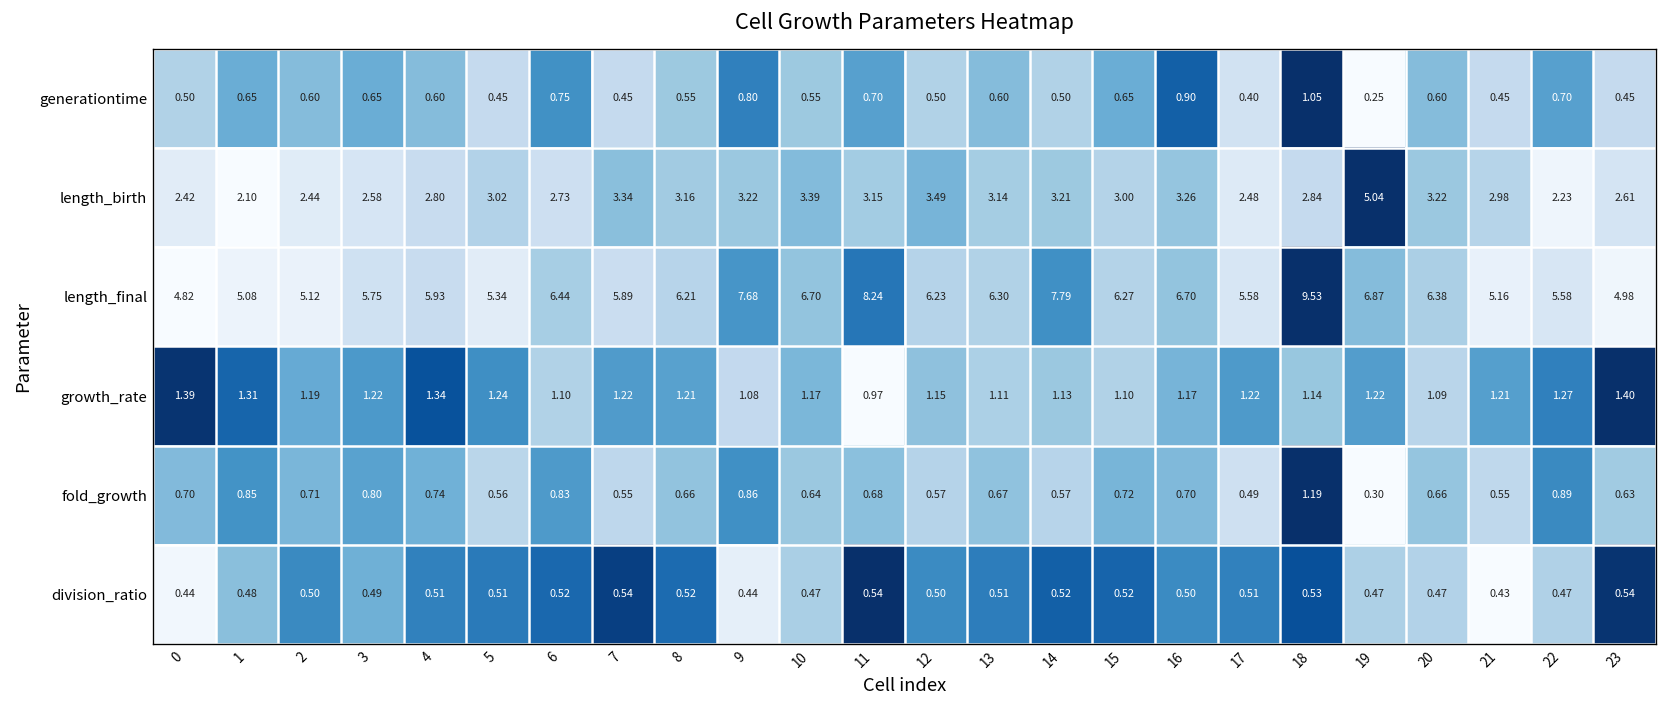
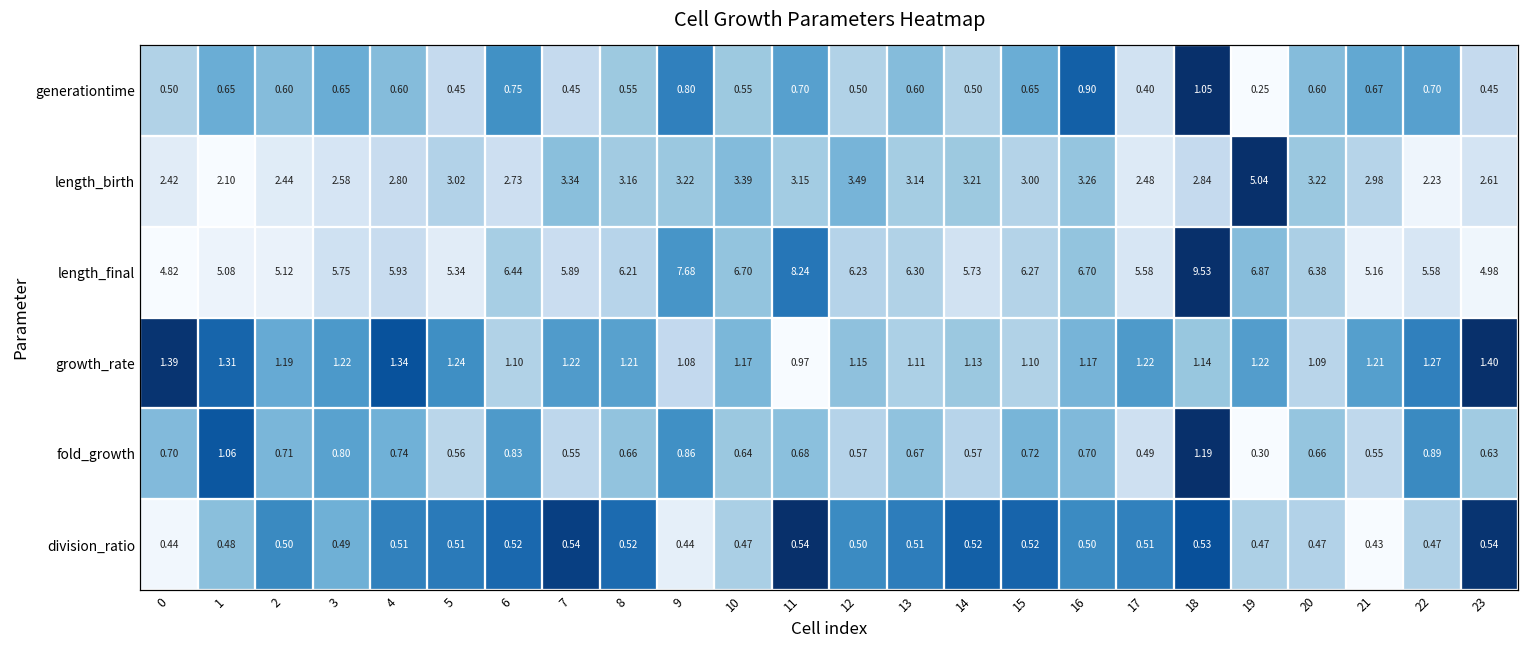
  {
    "generationtime": {
      "0": 0.50,
      "1": 0.65,
      "2": 0.60,
      "3": 0.65,
      "4": 0.60,
      "5": 0.45,
      "6": 0.75,
      "7": 0.45,
      "8": 0.55,
      "9": 0.80,
      "10": 0.55,
      "11": 0.70,
      "12": 0.50,
      "13": 0.60,
      "14": 0.50,
      "15": 0.65,
      "16": 0.90,
      "17": 0.40,
      "18": 1.05,
      "19": 0.25,
      "20": 0.60,
-     "21": 0.45,
+     "21": 0.67,
      "22": 0.70,
      "23": 0.45
    },
    "length_birth": {
      "0": 2.42,
      "1": 2.10,
      "2": 2.44,
      "3": 2.58,
      "4": 2.80,
      "5": 3.02,
      "6": 2.73,
      "7": 3.34,
      "8": 3.16,
      "9": 3.22,
      "10": 3.39,
      "11": 3.15,
      "12": 3.49,
      "13": 3.14,
      "14": 3.21,
      "15": 3.00,
      "16": 3.26,
      "17": 2.48,
      "18": 2.84,
      "19": 5.04,
      "20": 3.22,
      "21": 2.98,
      "22": 2.23,
      "23": 2.61
    },
    "length_final": {
      "0": 4.82,
      "1": 5.08,
      "2": 5.12,
      "3": 5.75,
      "4": 5.93,
      "5": 5.34,
      "6": 6.44,
      "7": 5.89,
      "8": 6.21,
      "9": 7.68,
      "10": 6.70,
      "11": 8.24,
      "12": 6.23,
      "13": 6.30,
-     "14": 7.79,
+     "14": 5.73,
      "15": 6.27,
      "16": 6.70,
      "17": 5.58,
      "18": 9.53,
      "19": 6.87,
      "20": 6.38,
      "21": 5.16,
      "22": 5.58,
      "23": 4.98
    },
    "growth_rate": {
      "0": 1.39,
      "1": 1.31,
      "2": 1.19,
      "3": 1.22,
      "4": 1.34,
      "5": 1.24,
      "6": 1.10,
      "7": 1.22,
      "8": 1.21,
      "9": 1.08,
      "10": 1.17,
      "11": 0.97,
      "12": 1.15,
      "13": 1.11,
      "14": 1.13,
      "15": 1.10,
      "16": 1.17,
      "17": 1.22,
      "18": 1.14,
      "19": 1.22,
      "20": 1.09,
      "21": 1.21,
      "22": 1.27,
      "23": 1.40
    },
    "fold_growth": {
      "0": 0.70,
-     "1": 0.85,
+     "1": 1.06,
      "2": 0.71,
      "3": 0.80,
      "4": 0.74,
      "5": 0.56,
      "6": 0.83,
      "7": 0.55,
      "8": 0.66,
      "9": 0.86,
      "10": 0.64,
      "11": 0.68,
      "12": 0.57,
      "13": 0.67,
      "14": 0.57,
      "15": 0.72,
      "16": 0.70,
      "17": 0.49,
      "18": 1.19,
      "19": 0.30,
      "20": 0.66,
      "21": 0.55,
      "22": 0.89,
      "23": 0.63
    },
    "division_ratio": {
      "0": 0.44,
      "1": 0.48,
      "2": 0.50,
      "3": 0.49,
      "4": 0.51,
      "5": 0.51,
      "6": 0.52,
      "7": 0.54,
      "8": 0.52,
      "9": 0.44,
      "10": 0.47,
      "11": 0.54,
      "12": 0.50,
      "13": 0.51,
      "14": 0.52,
      "15": 0.52,
      "16": 0.50,
      "17": 0.51,
      "18": 0.53,
      "19": 0.47,
      "20": 0.47,
      "21": 0.43,
      "22": 0.47,
      "23": 0.54
    }
  }
